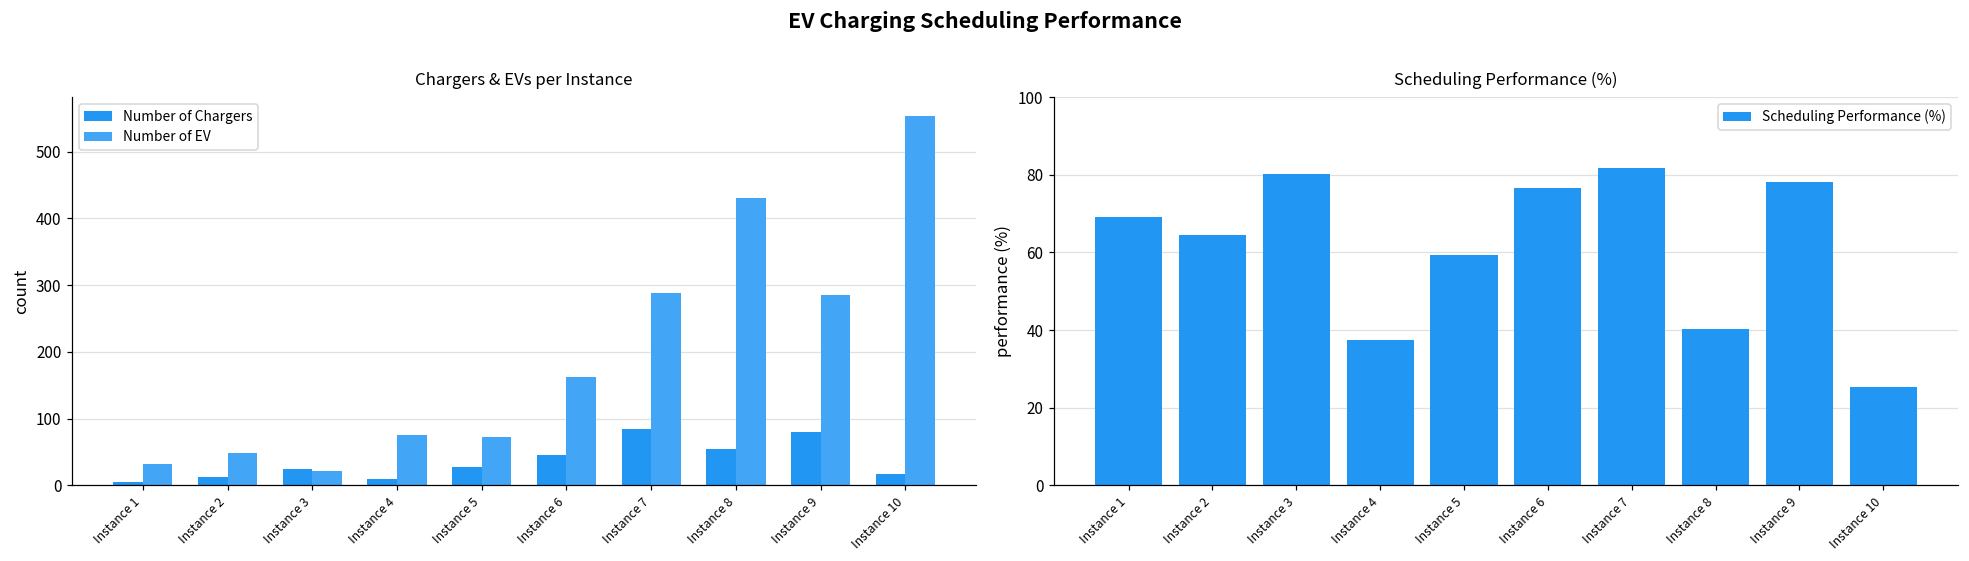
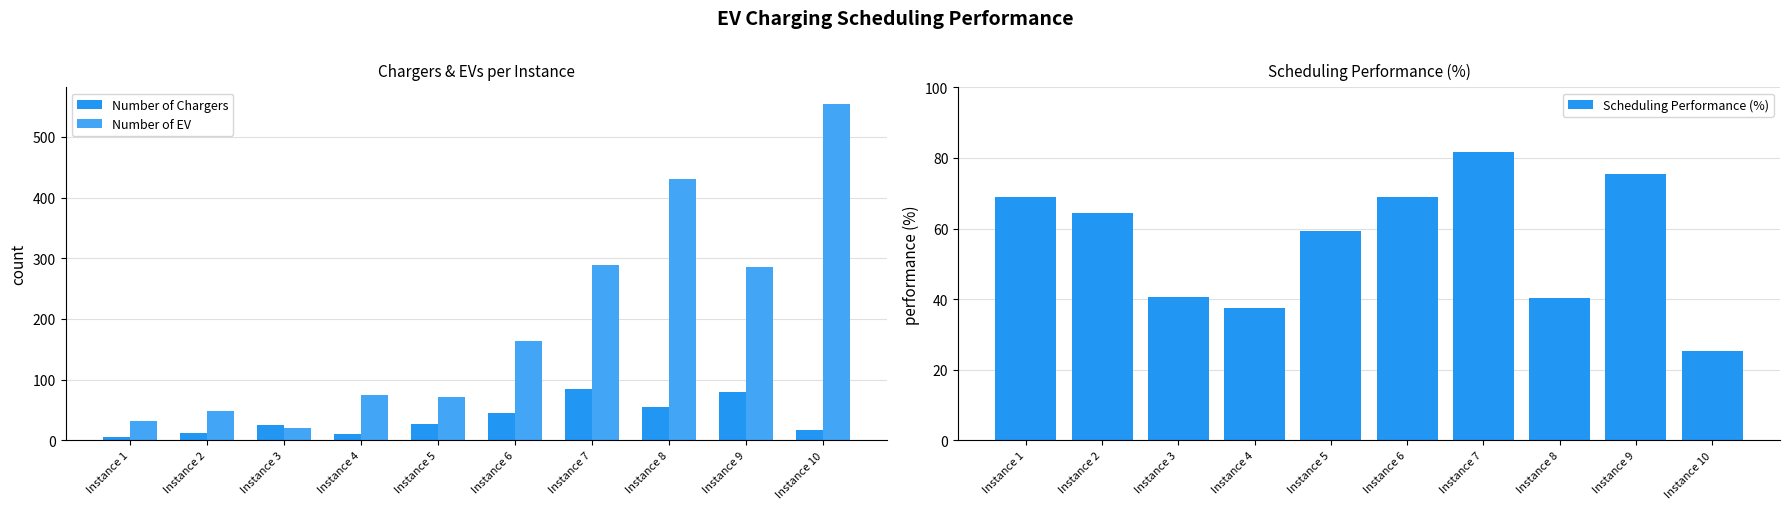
  {
    "Scheduling Performance (%)": {
      "Instance 1": 69,
      "Instance 2": 64,
-     "Instance 3": 80,
+     "Instance 3": 41,
      "Instance 4": 38,
      "Instance 5": 59,
-     "Instance 6": 76,
+     "Instance 6": 69,
      "Instance 7": 82,
      "Instance 8": 40,
-     "Instance 9": 78,
+     "Instance 9": 75,
      "Instance 10": 25
    }
  }
